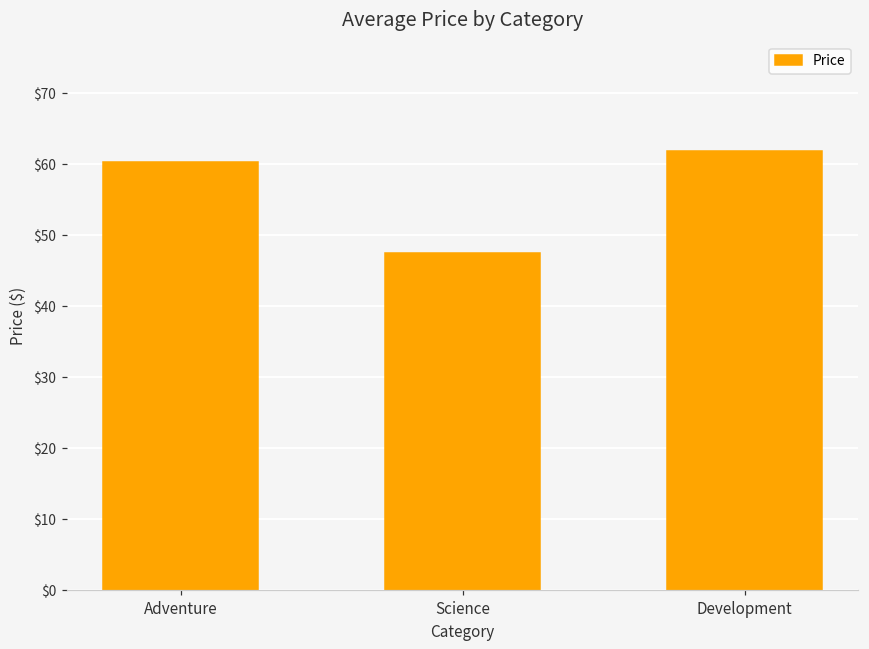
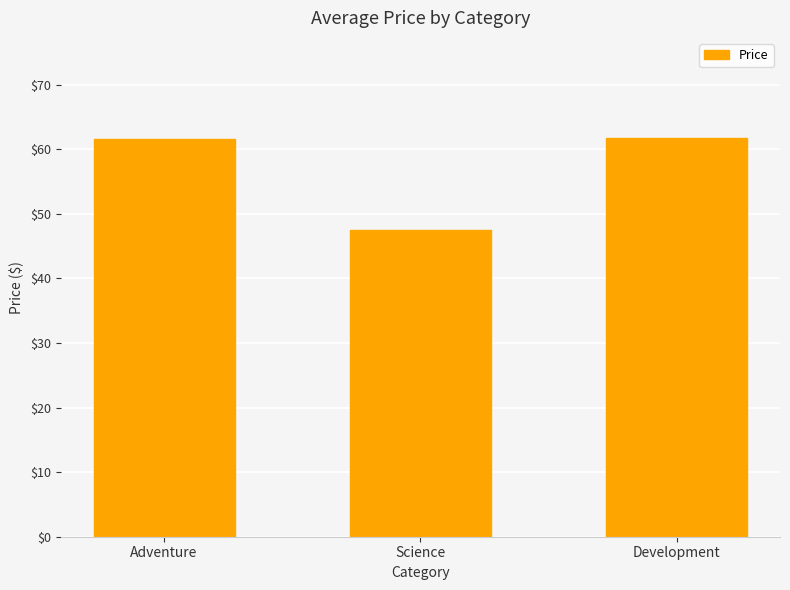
  {
-   "Adventure": "$60",
+   "Adventure": "$62",
    "Science": "$48",
    "Development": "$62"
  }
